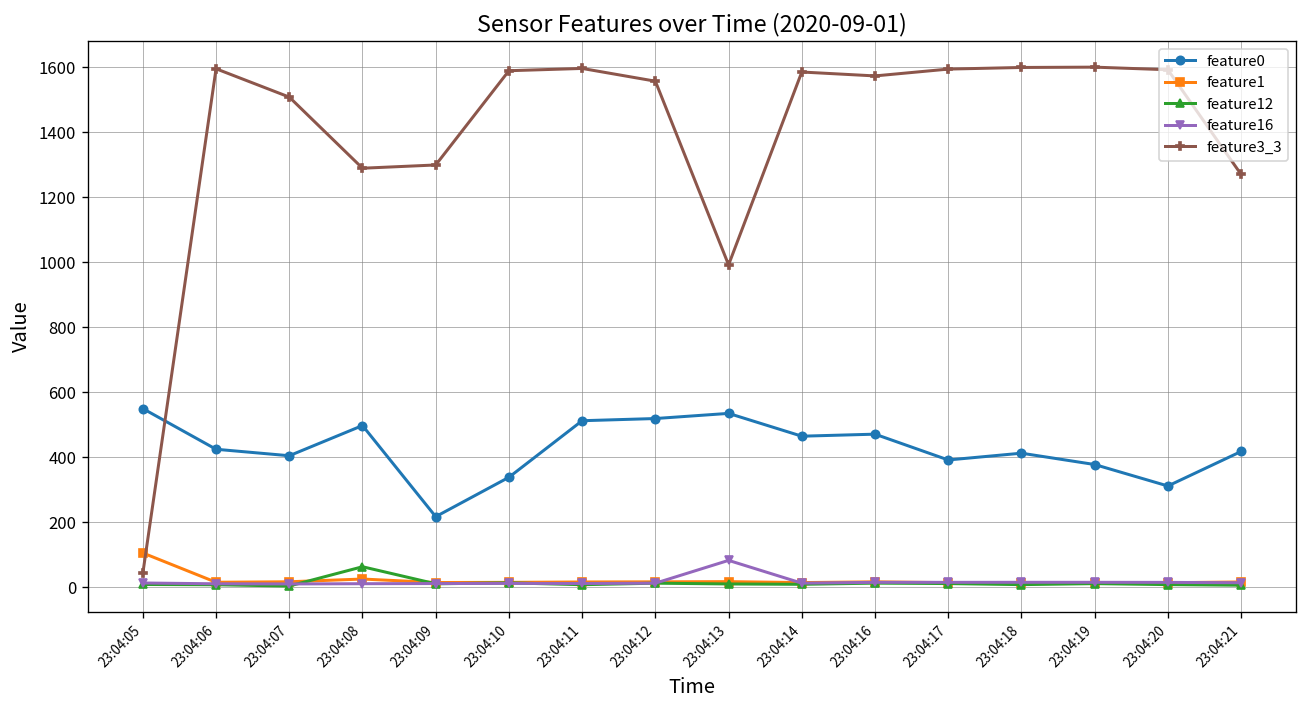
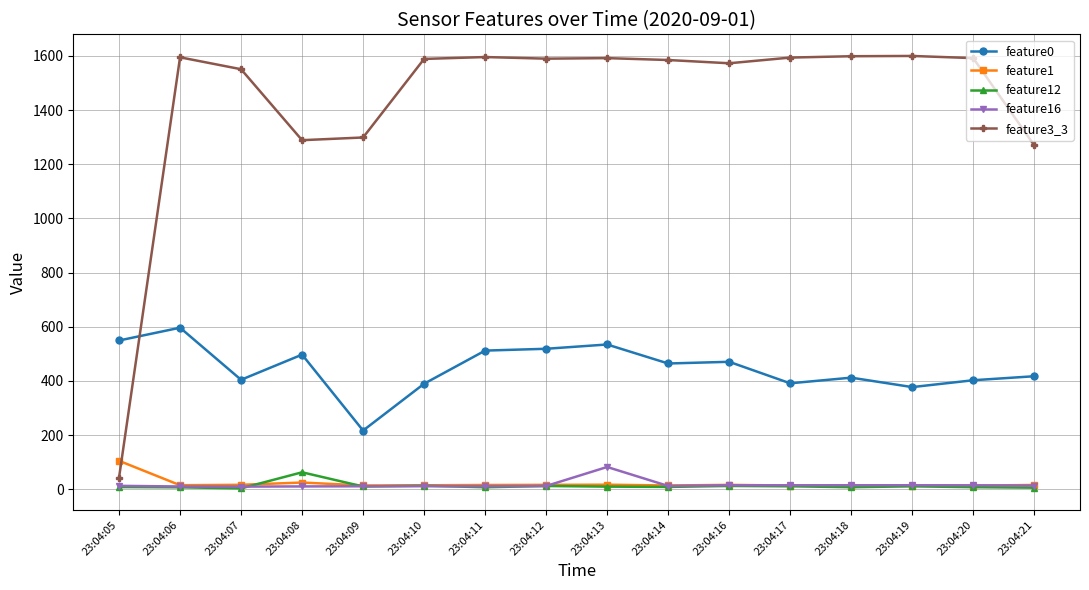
  {
    "feature0": {
      "23:04:05": 550,
-     "23:04:06": 420,
+     "23:04:06": 600,
      "23:04:07": 400,
      "23:04:08": 500,
      "23:04:09": 220,
-     "23:04:10": 340,
+     "23:04:10": 390,
      "23:04:11": 510,
      "23:04:12": 520,
      "23:04:13": 530,
      "23:04:14": 460,
      "23:04:16": 470,
      "23:04:17": 390,
      "23:04:18": 410,
      "23:04:19": 380,
-     "23:04:20": 310,
+     "23:04:20": 400,
      "23:04:21": 420
    },
    "feature1": {
      "23:04:05": 110,
      "23:04:08": 30
    },
    "feature12": {
      "23:04:08": 60
    },
    "feature16": {
      "23:04:08": 10,
      "23:04:13": 80
    },
    "feature3_3": {
      "23:04:05": 40,
      "23:04:06": 1600,
-     "23:04:07": 1510,
+     "23:04:07": 1550,
      "23:04:08": 1290,
      "23:04:09": 1300,
      "23:04:10": 1590,
      "23:04:11": 1600,
-     "23:04:12": 1560,
-     "23:04:13": 990,
+     "23:04:12": 1590,
+     "23:04:13": 1590,
      "23:04:14": 1590,
      "23:04:16": 1570,
      "23:04:17": 1590,
      "23:04:18": 1600,
      "23:04:19": 1600,
      "23:04:21": 1270
    }
  }
